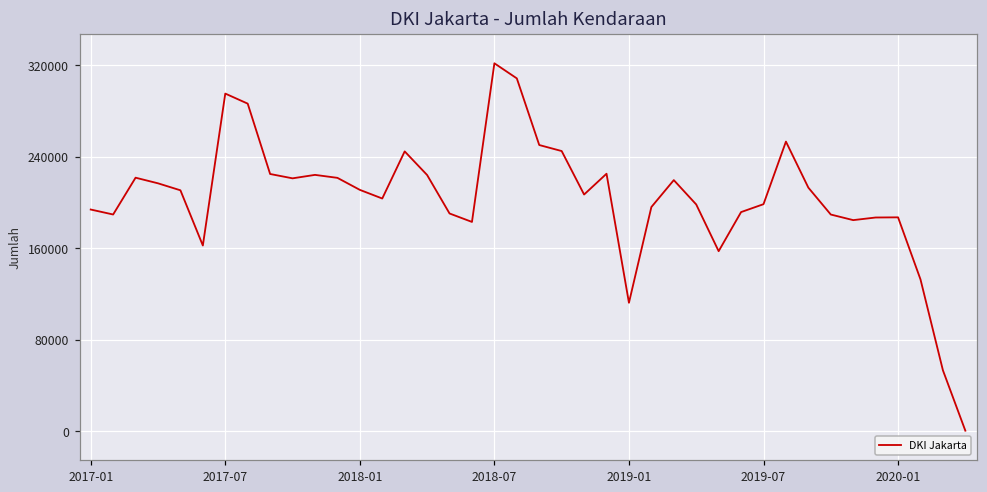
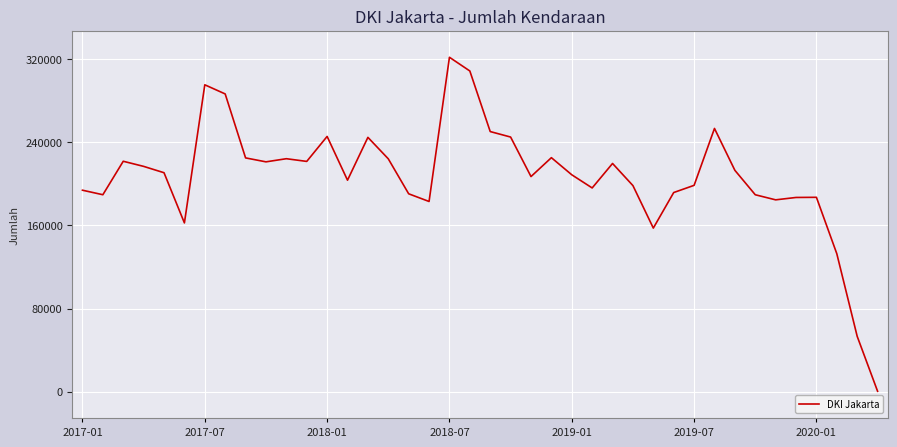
  {
    "2017-01": 194000,
    "2017-07": 295000,
-   "2018-01": 211000,
+   "2018-01": 246000,
    "2018-07": 322000,
-   "2019-01": 112000,
+   "2019-01": 209000,
    "2019-07": 198000,
    "2020-01": 187000
  }
